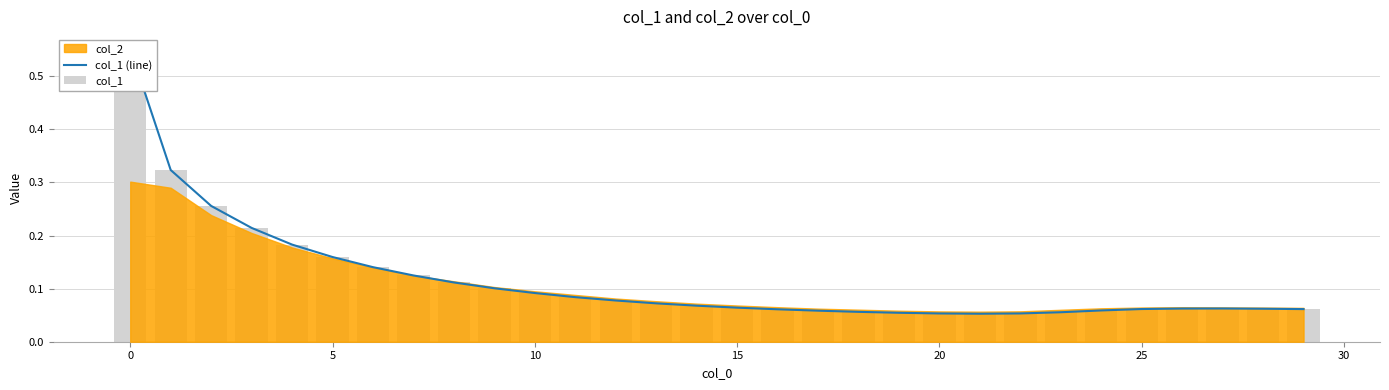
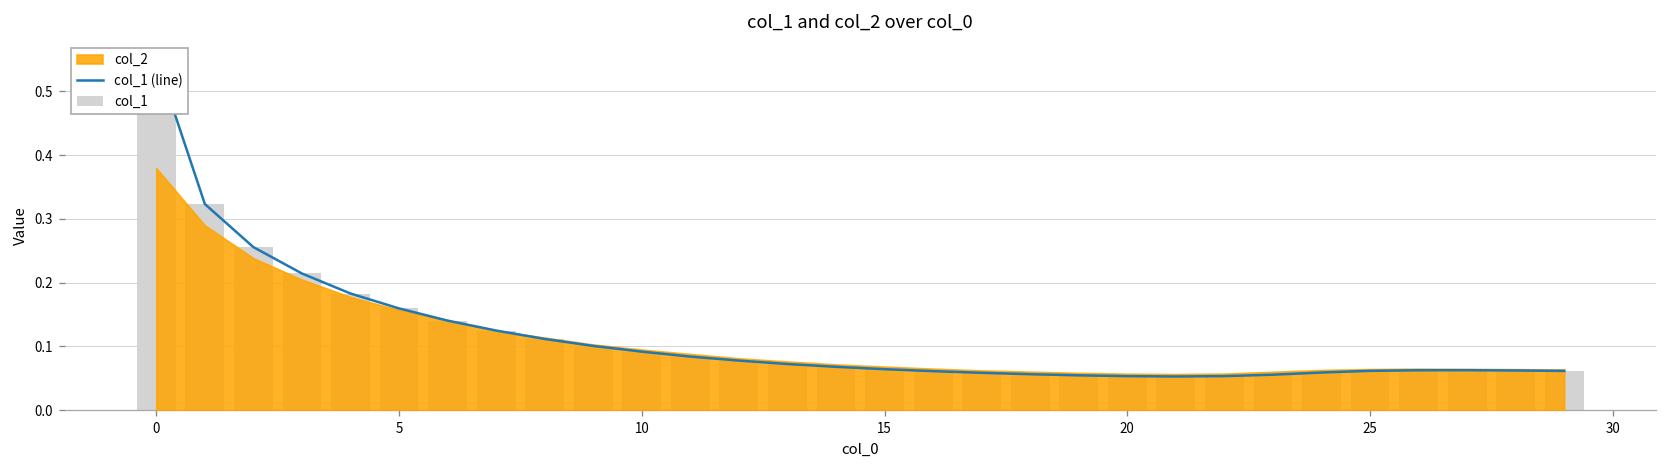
  {
    "col_2": {
-     "0": 0.30
+     "0": 0.38
    },
    "col_1": {
      "5": 0.16,
      "10": 0.09,
      "15": 0.06,
      "20": 0.05,
      "25": 0.06
    }
  }
